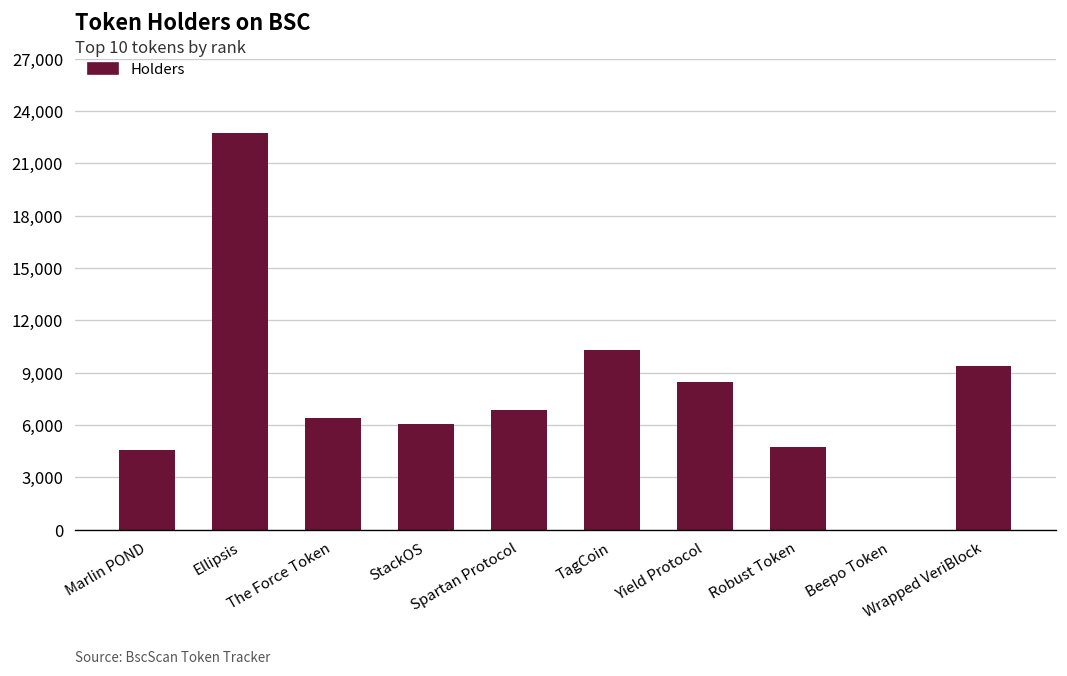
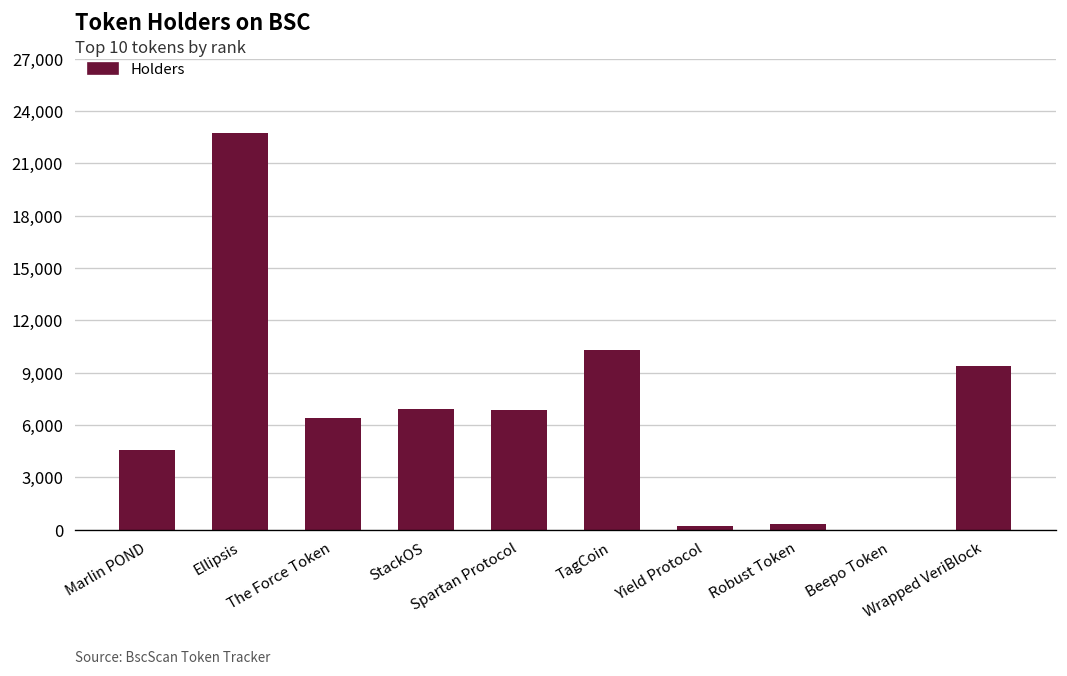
  {
    "Marlin POND": "4,600",
    "Ellipsis": "22,700",
    "The Force Token": "6,400",
-   "StackOS": "6,100",
+   "StackOS": "6,900",
    "Spartan Protocol": "6,900",
    "TagCoin": "10,300",
-   "Yield Protocol": "8,500",
-   "Robust Token": "4,700",
+   "Yield Protocol": "200",
+   "Robust Token": "300",
    "Wrapped VeriBlock": "9,400"
  }
